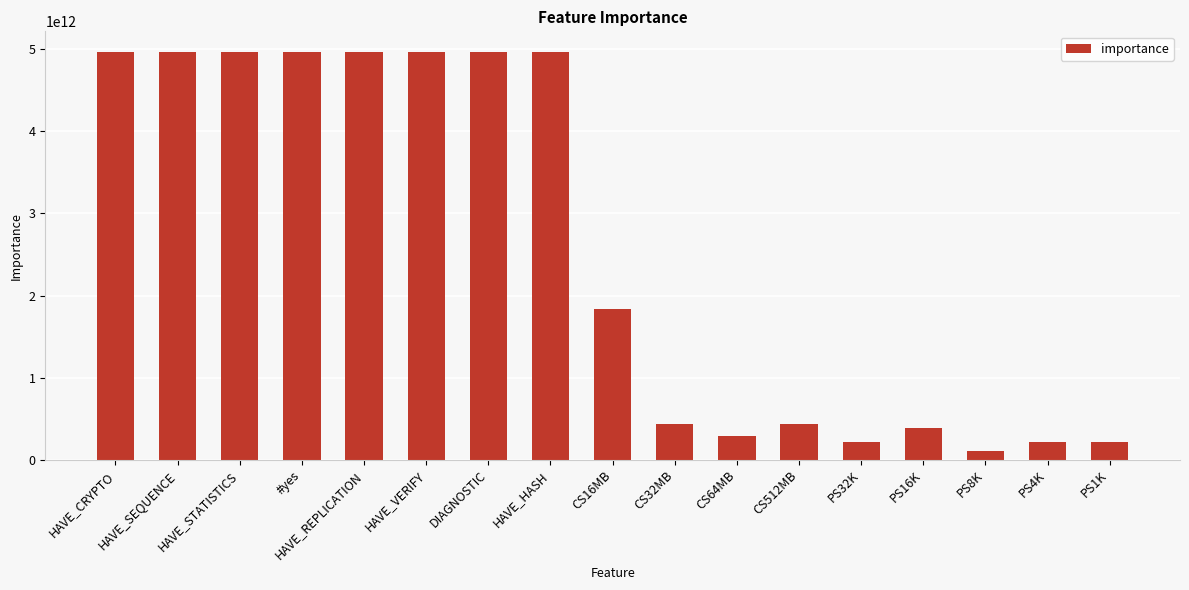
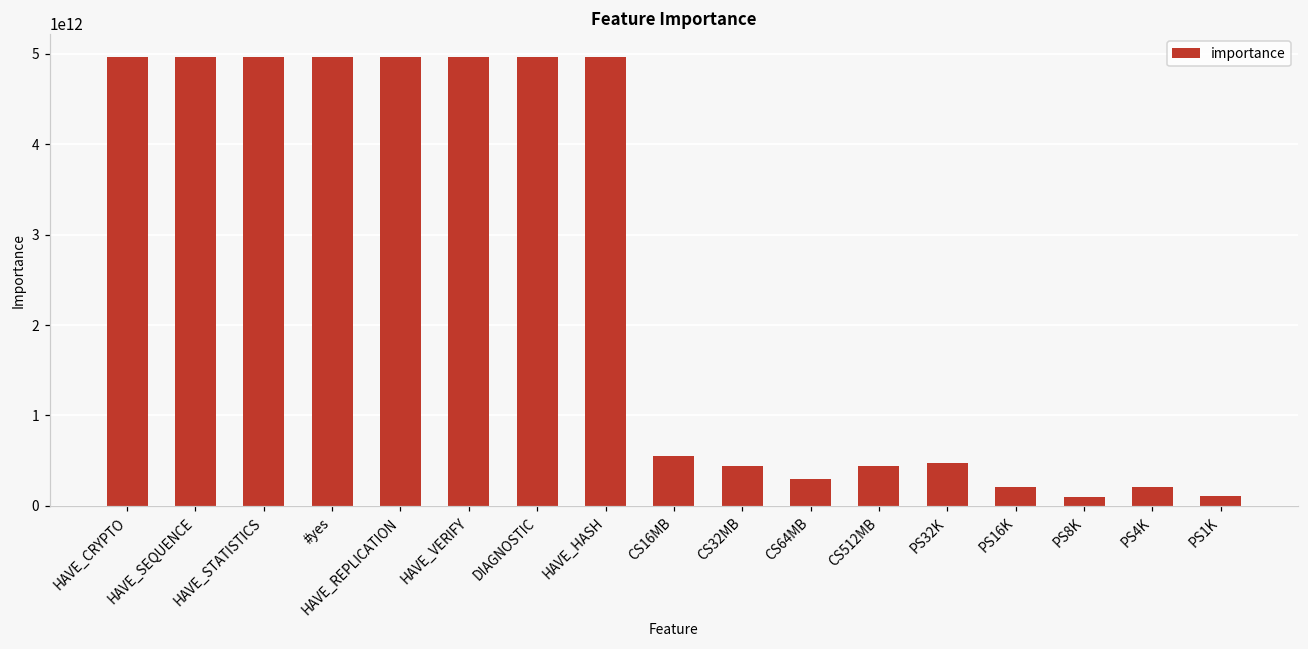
  {
    "HAVE_CRYPTO": 5000000000000,
    "HAVE_SEQUENCE": 5000000000000,
    "HAVE_STATISTICS": 5000000000000,
    "#yes": 5000000000000,
    "HAVE_REPLICATION": 5000000000000,
    "HAVE_VERIFY": 5000000000000,
    "DIAGNOSTIC": 5000000000000,
    "HAVE_HASH": 5000000000000,
-   "CS16MB": 1800000000000,
+   "CS16MB": 600000000000,
    "CS32MB": 400000000000,
    "CS64MB": 300000000000,
    "CS512MB": 400000000000,
-   "PS32K": 200000000000,
-   "PS16K": 400000000000,
+   "PS32K": 500000000000,
+   "PS16K": 200000000000,
    "PS8K": 100000000000,
    "PS4K": 200000000000,
-   "PS1K": 200000000000
+   "PS1K": 100000000000
  }
